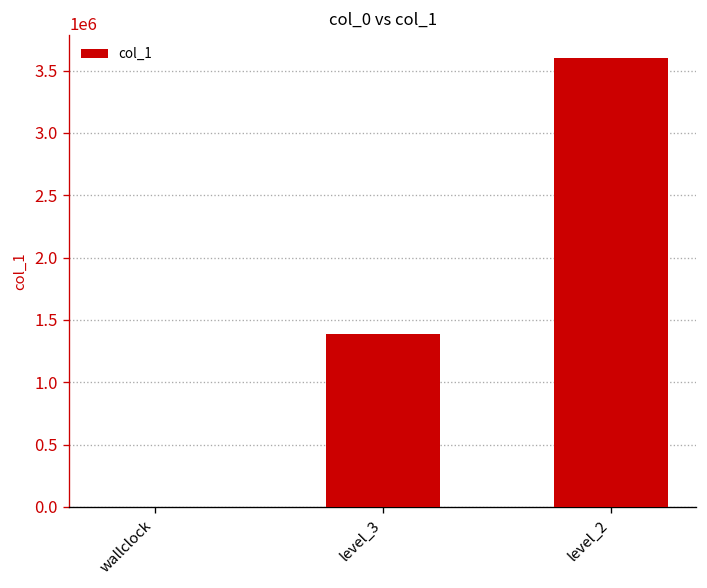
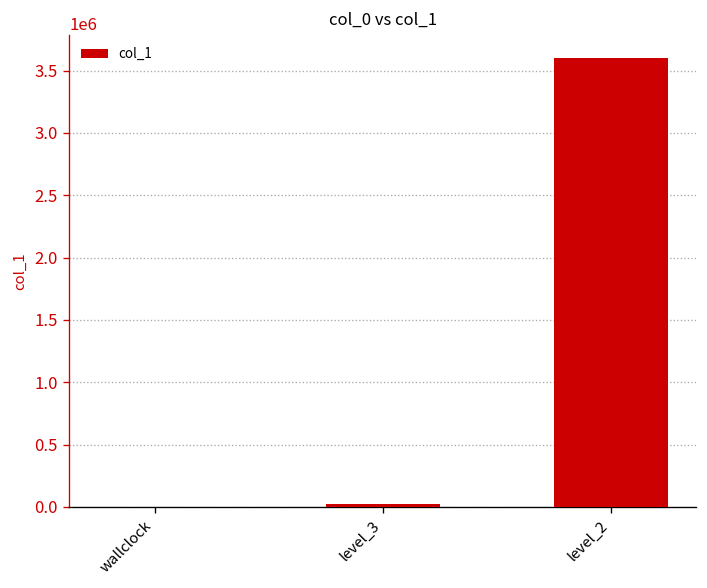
  {
-   "level_3": 1380000,
+   "level_3": 20000,
    "level_2": 3600000
  }
